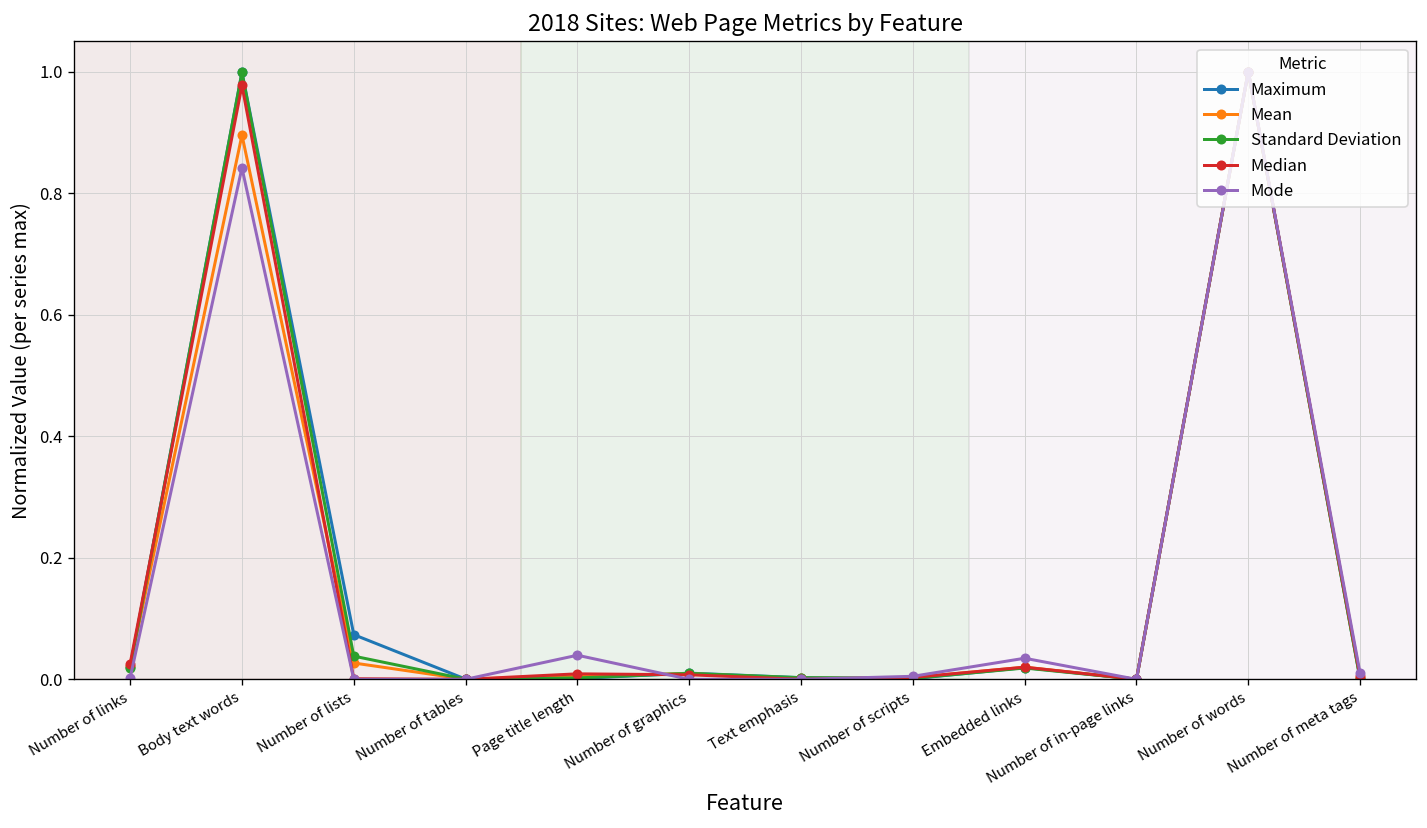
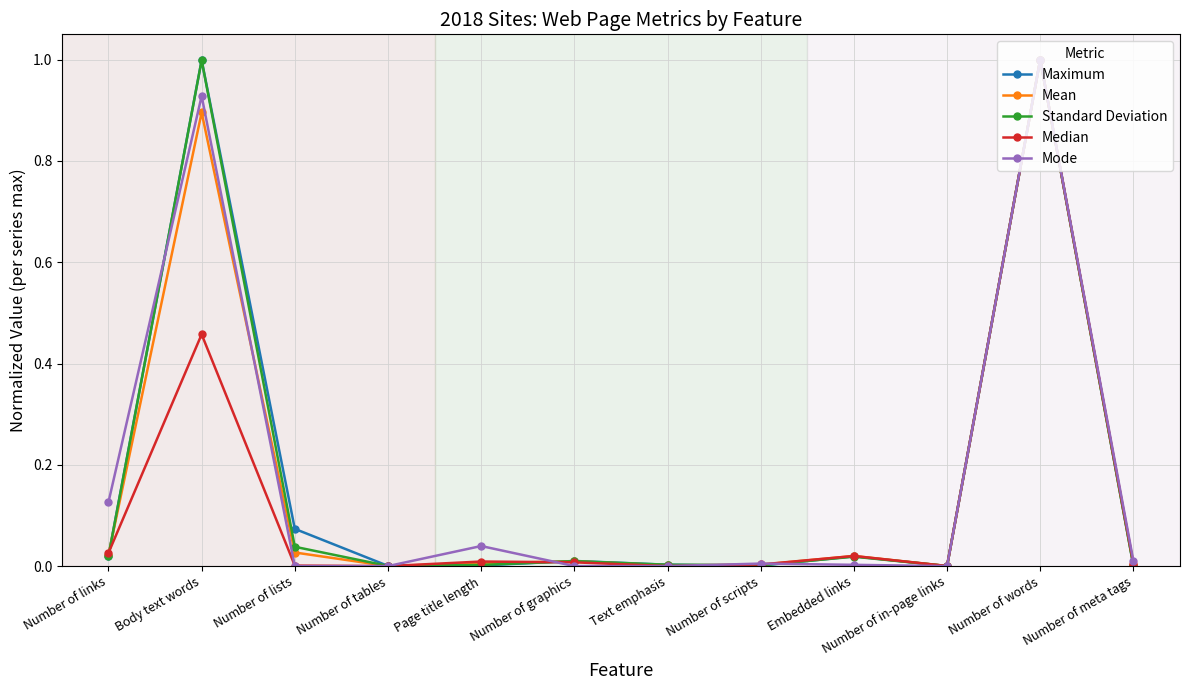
  {
    "Maximum": {
      "Number of lists": 0.07
    },
    "Mean": {
      "Body text words": 0.90,
      "Number of lists": 0.03
    },
    "Standard Deviation": {
      "Number of lists": 0.04
    },
    "Median": {
-     "Body text words": 0.98
+     "Body text words": 0.46
    },
    "Mode": {
-     "Number of links": 0.00,
-     "Body text words": 0.84,
+     "Number of links": 0.13,
+     "Body text words": 0.93,
      "Page title length": 0.04,
      "Number of graphics": 0.00,
-     "Embedded links": 0.03
+     "Embedded links": 0.00
    }
  }
